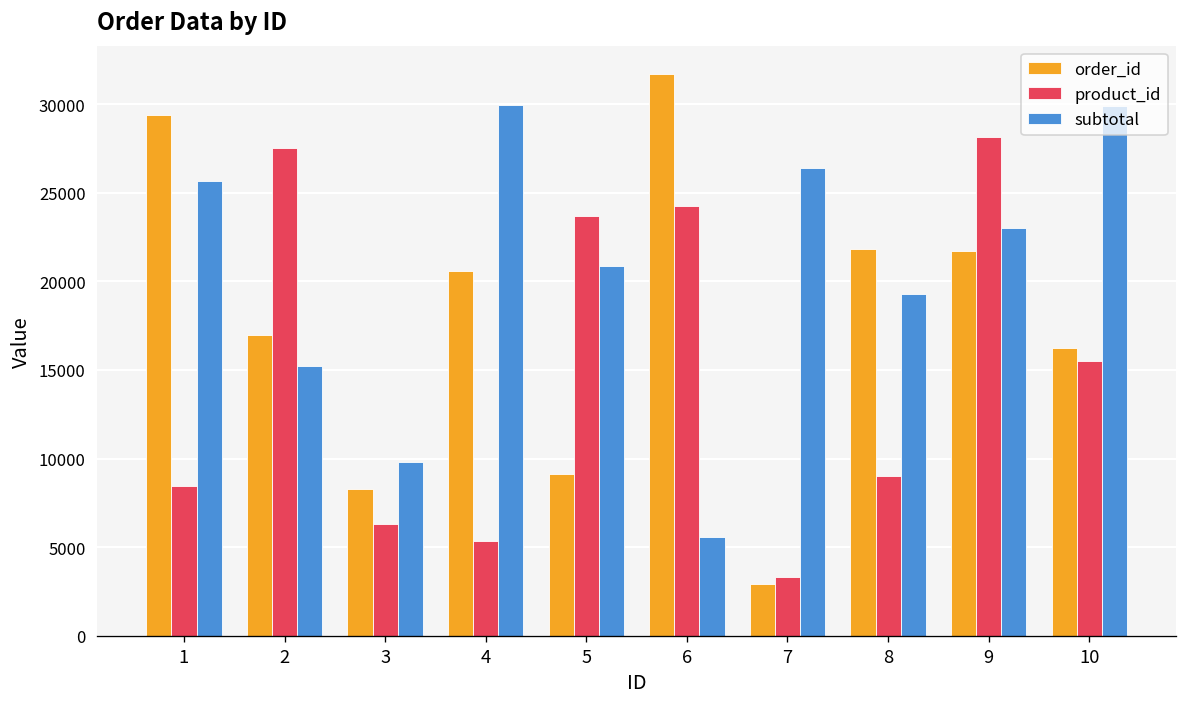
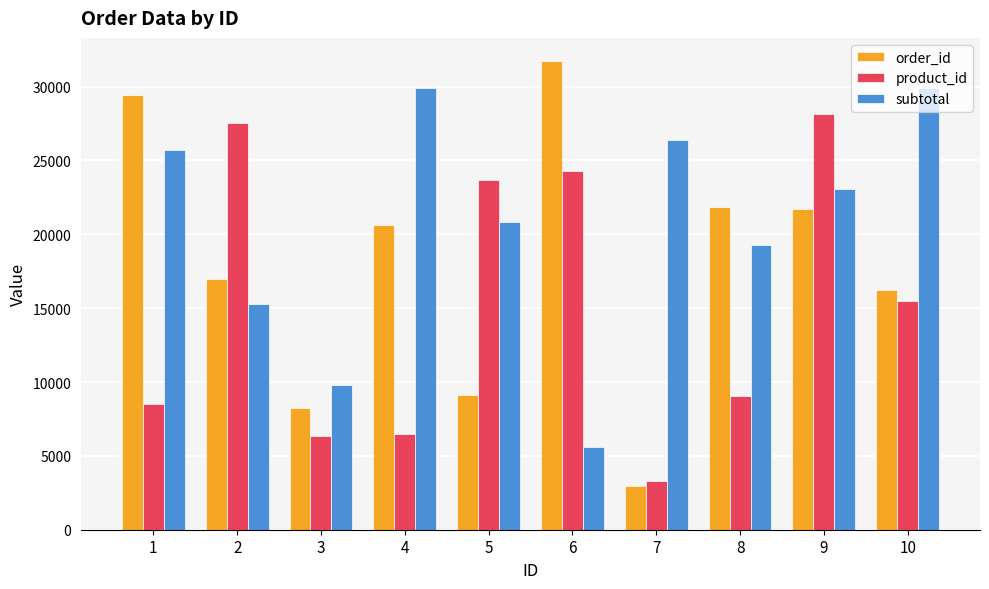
  {
    "order_id": {
      "1": 29400,
      "2": 17000,
      "3": 8300,
      "4": 20600,
      "5": 9100,
      "6": 31700,
      "7": 2900,
      "8": 21800,
      "9": 21700,
      "10": 16200
    },
    "product_id": {
      "1": 8500,
      "2": 27500,
      "3": 6300,
-     "4": 5400,
+     "4": 6500,
      "5": 23700,
      "6": 24300,
      "7": 3300,
      "8": 9000,
      "9": 28100,
      "10": 15500
    },
    "subtotal": {
      "1": 25700,
      "2": 15200,
      "3": 9800,
      "4": 29900,
      "5": 20800,
      "6": 5600,
      "7": 26400,
      "8": 19300,
      "9": 23000
    }
  }
